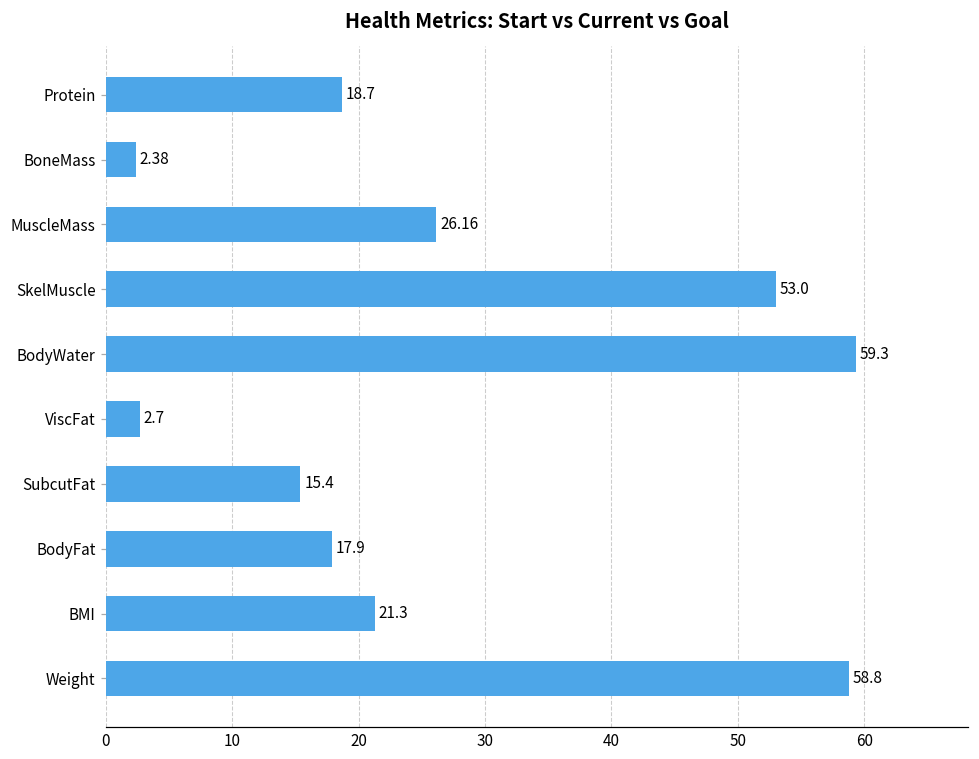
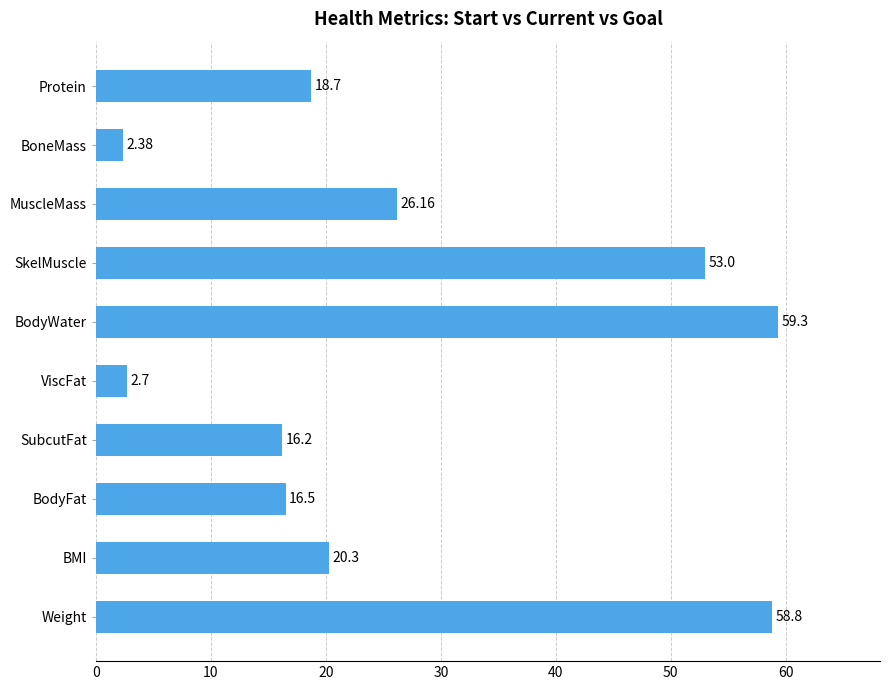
  {
    "Protein": 18.7,
    "BoneMass": 2.38,
    "MuscleMass": 26.16,
    "SkelMuscle": 53.0,
    "BodyWater": 59.3,
    "ViscFat": 2.7,
-   "SubcutFat": 15.4,
-   "BodyFat": 17.9,
-   "BMI": 21.3,
+   "SubcutFat": 16.2,
+   "BodyFat": 16.5,
+   "BMI": 20.3,
    "Weight": 58.8
  }
